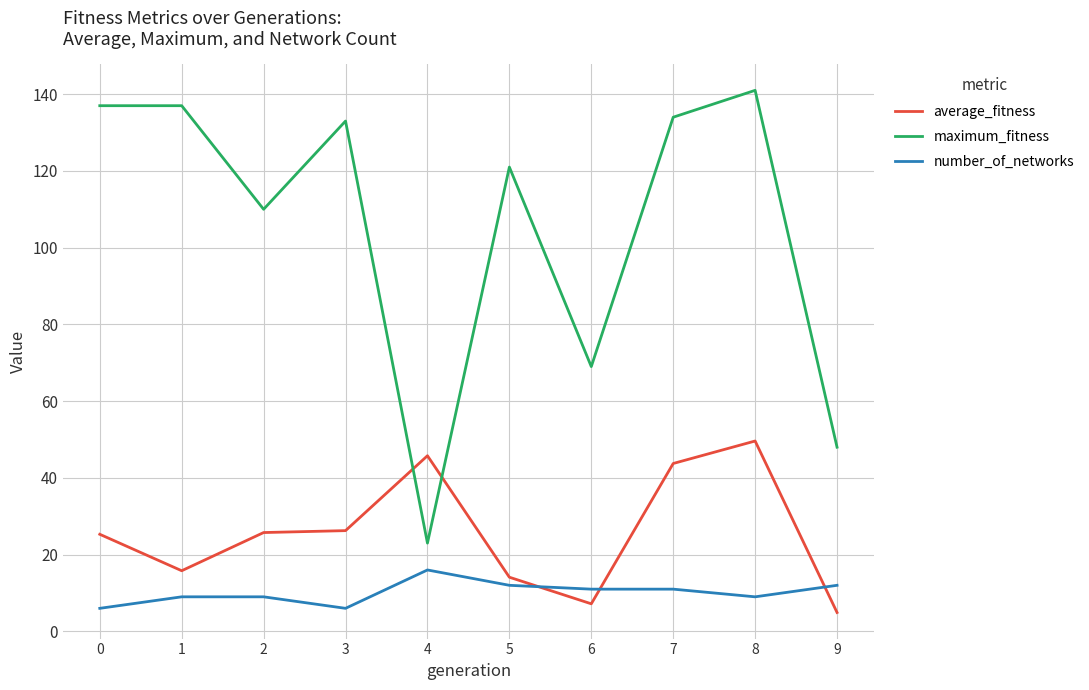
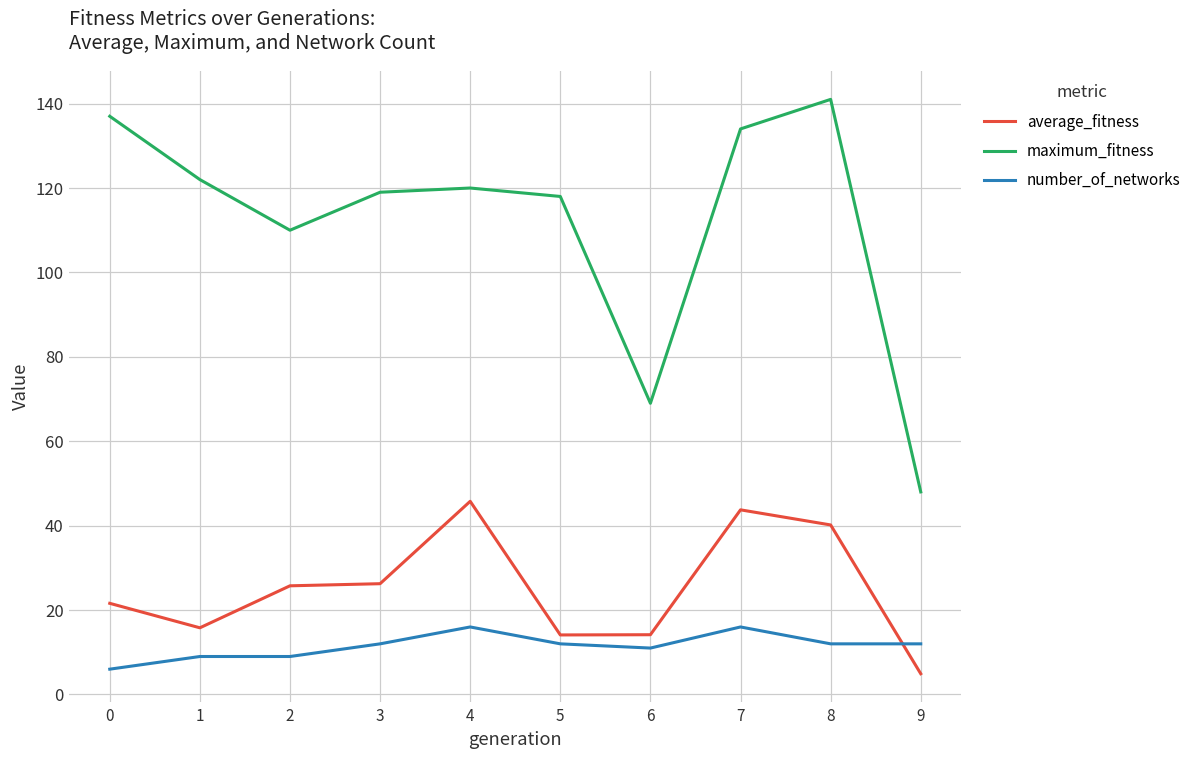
  {
    "average_fitness": {
-     "0": 25,
+     "0": 22,
      "1": 16,
      "2": 26,
      "3": 26,
      "4": 46,
      "5": 14,
-     "6": 7,
+     "6": 14,
      "7": 44,
-     "8": 50,
+     "8": 40,
      "9": 5
    },
    "maximum_fitness": {
      "0": 137,
-     "1": 137,
+     "1": 122,
      "2": 110,
-     "3": 133,
-     "4": 23,
-     "5": 121,
+     "3": 119,
+     "4": 120,
+     "5": 118,
      "6": 69,
      "7": 134,
      "8": 141,
      "9": 48
    },
    "number_of_networks": {
      "0": 6,
      "1": 9,
      "2": 9,
-     "3": 6,
+     "3": 12,
      "4": 16,
      "5": 12,
      "6": 11,
-     "7": 11,
-     "8": 9,
+     "7": 16,
+     "8": 12,
      "9": 12
    }
  }
